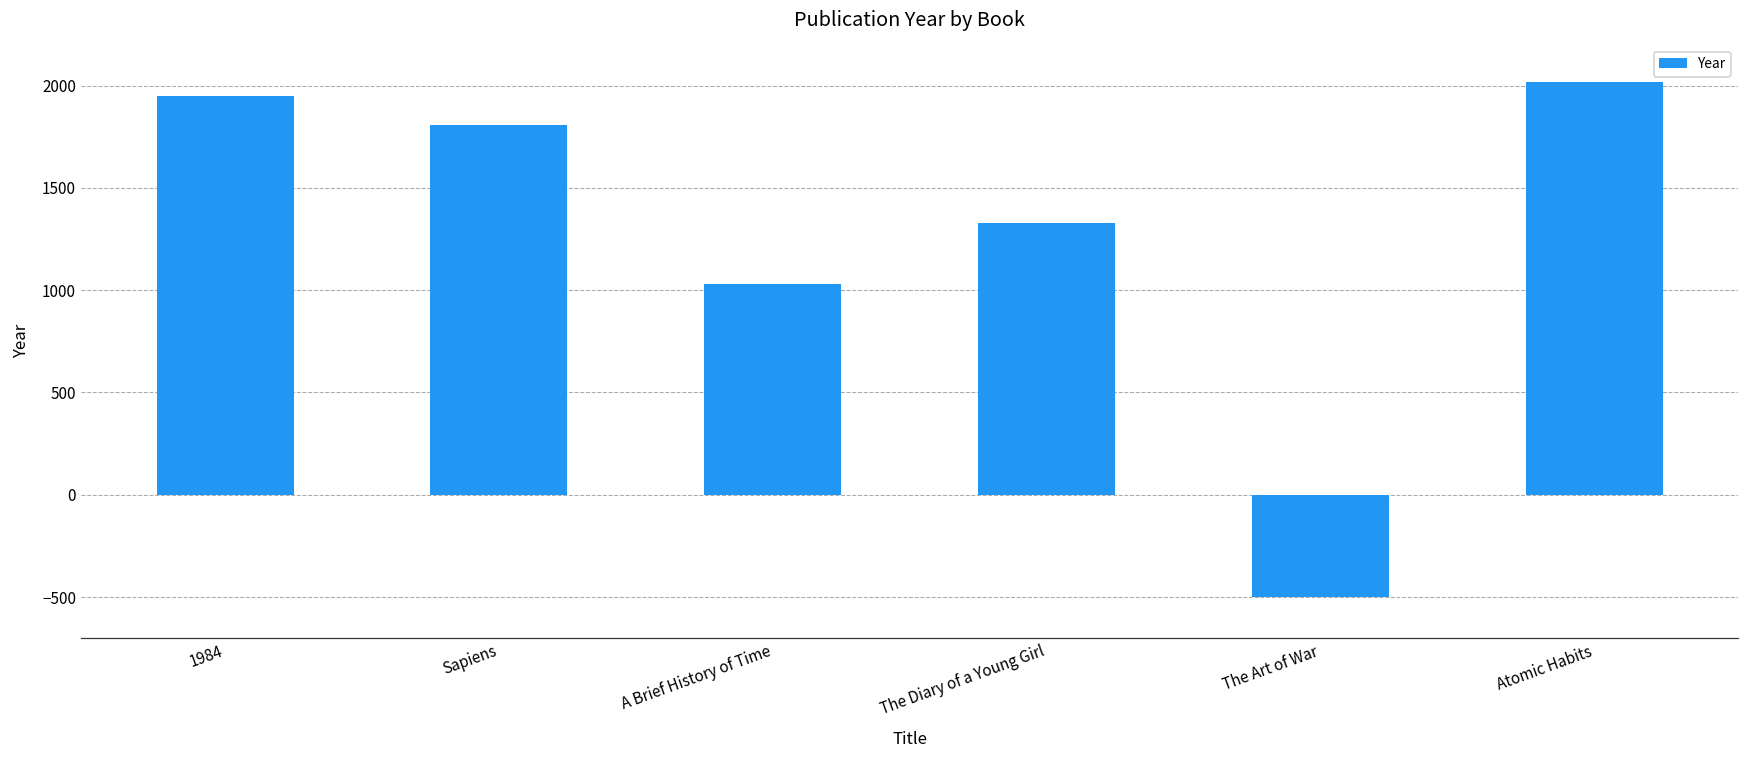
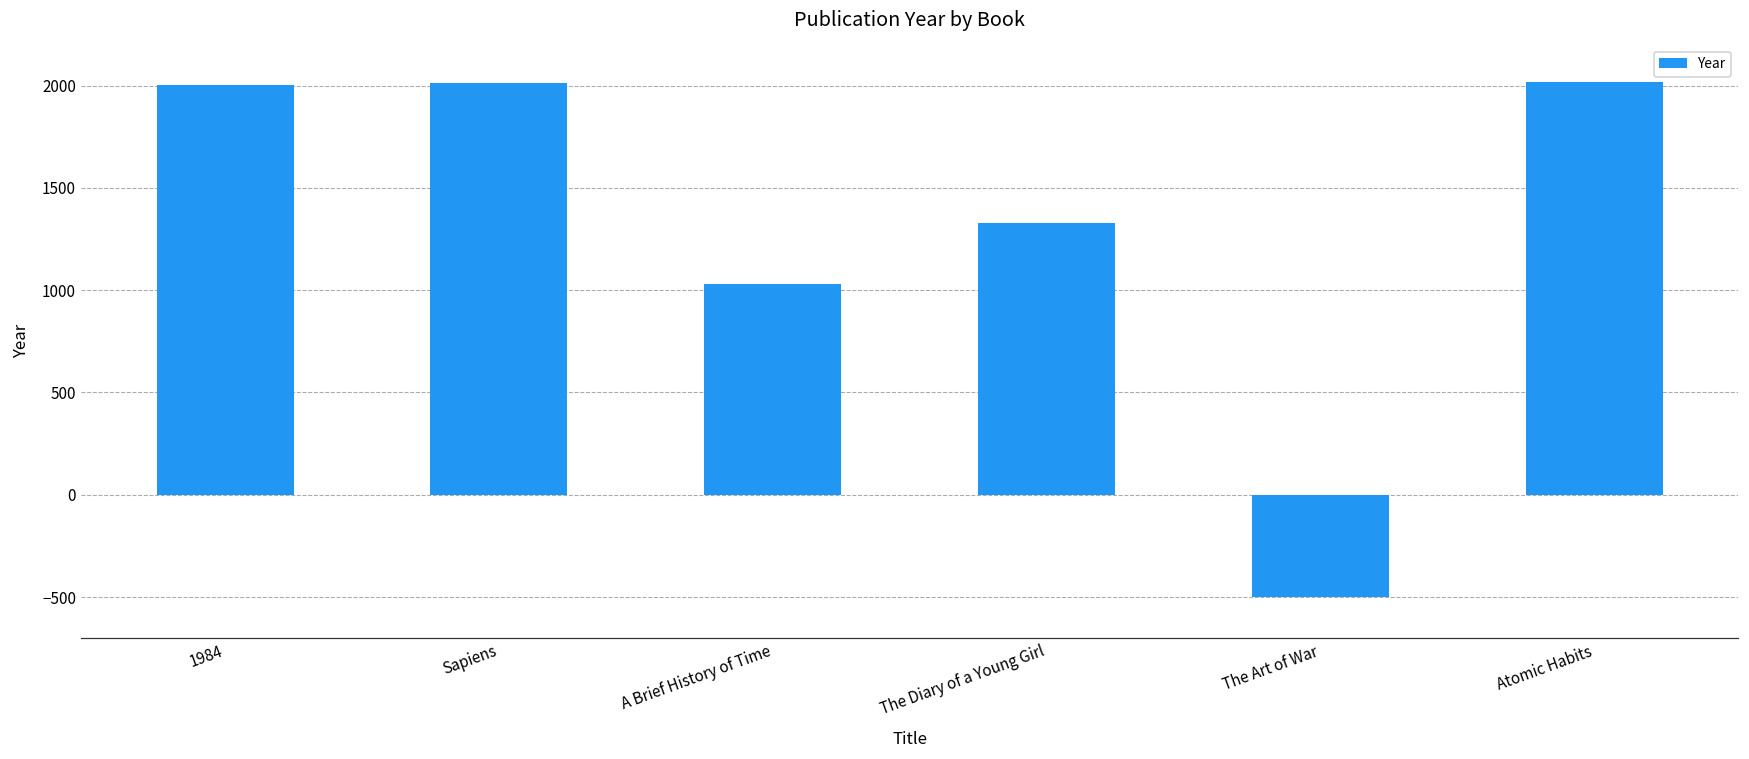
  {
-   "1984": 1950,
-   "Sapiens": 1810,
+   "1984": 2000,
+   "Sapiens": 2010,
    "A Brief History of Time": 1030,
    "The Diary of a Young Girl": 1330,
    "The Art of War": -500,
    "Atomic Habits": 2020
  }
